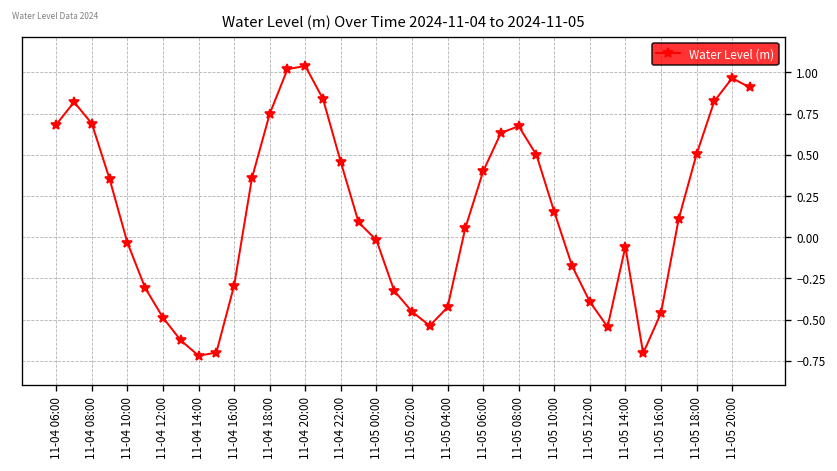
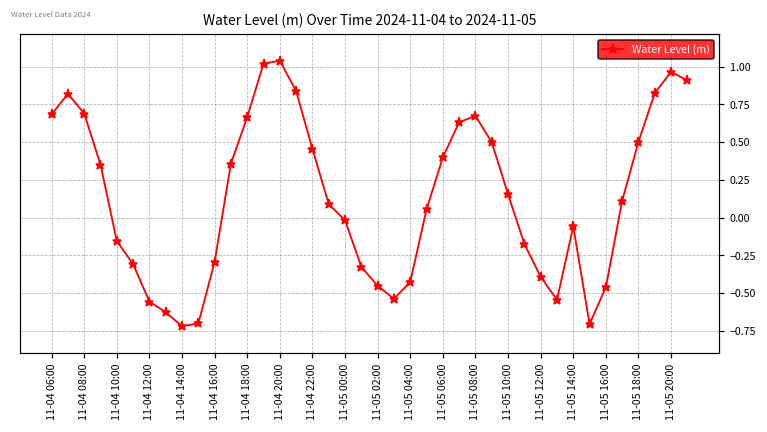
  {
    "11-04 06:00": 0.68,
    "11-04 08:00": 0.69,
-   "11-04 10:00": -0.03,
-   "11-04 12:00": -0.49,
+   "11-04 10:00": -0.15,
+   "11-04 12:00": -0.56,
    "11-04 14:00": -0.72,
    "11-04 16:00": -0.29,
-   "11-04 18:00": 0.75,
+   "11-04 18:00": 0.67,
    "11-04 20:00": 1.04,
    "11-04 22:00": 0.46,
    "11-05 00:00": -0.02,
    "11-05 02:00": -0.45,
    "11-05 04:00": -0.43,
    "11-05 06:00": 0.40,
    "11-05 08:00": 0.67,
    "11-05 10:00": 0.15,
    "11-05 12:00": -0.39,
    "11-05 14:00": -0.06,
    "11-05 16:00": -0.46,
    "11-05 18:00": 0.50,
    "11-05 20:00": 0.97
  }
